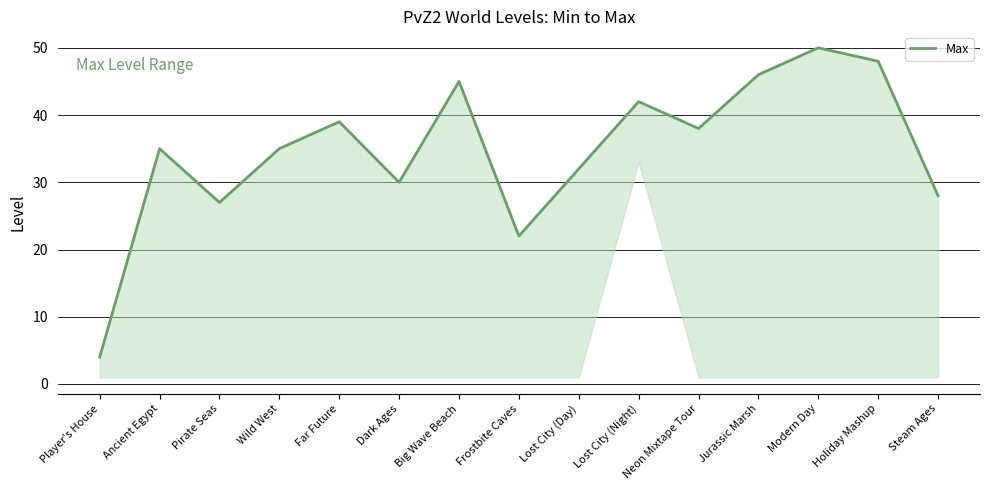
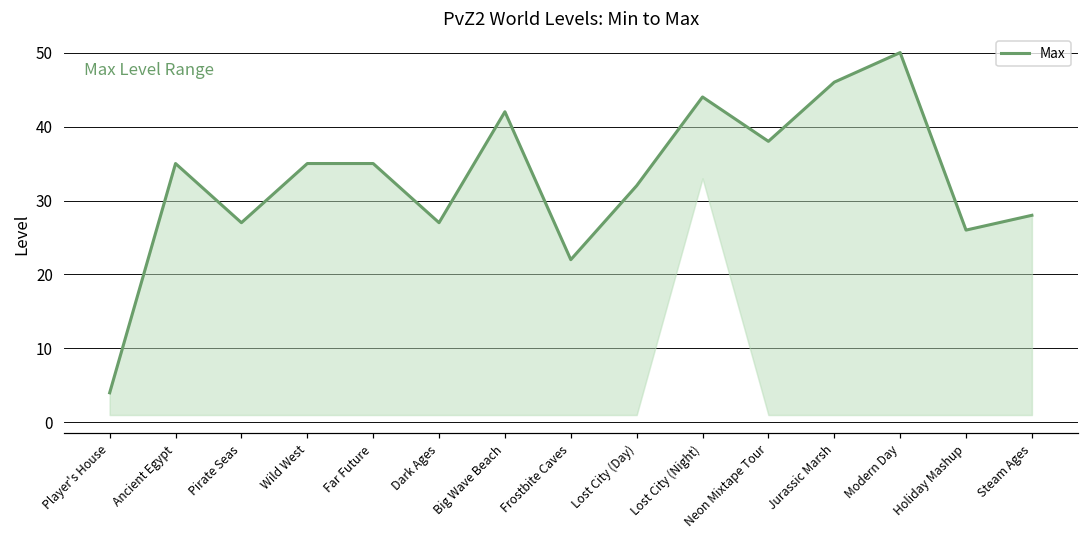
  {
    "Player's House": 4,
    "Ancient Egypt": 35,
    "Pirate Seas": 27,
    "Wild West": 35,
-   "Far Future": 39,
-   "Dark Ages": 30,
-   "Big Wave Beach": 45,
+   "Far Future": 35,
+   "Dark Ages": 27,
+   "Big Wave Beach": 42,
    "Frostbite Caves": 22,
    "Lost City (Day)": 32,
-   "Lost City (Night)": 42,
+   "Lost City (Night)": 44,
    "Neon Mixtape Tour": 38,
    "Jurassic Marsh": 46,
    "Modern Day": 50,
-   "Holiday Mashup": 48,
+   "Holiday Mashup": 26,
    "Steam Ages": 28
  }
